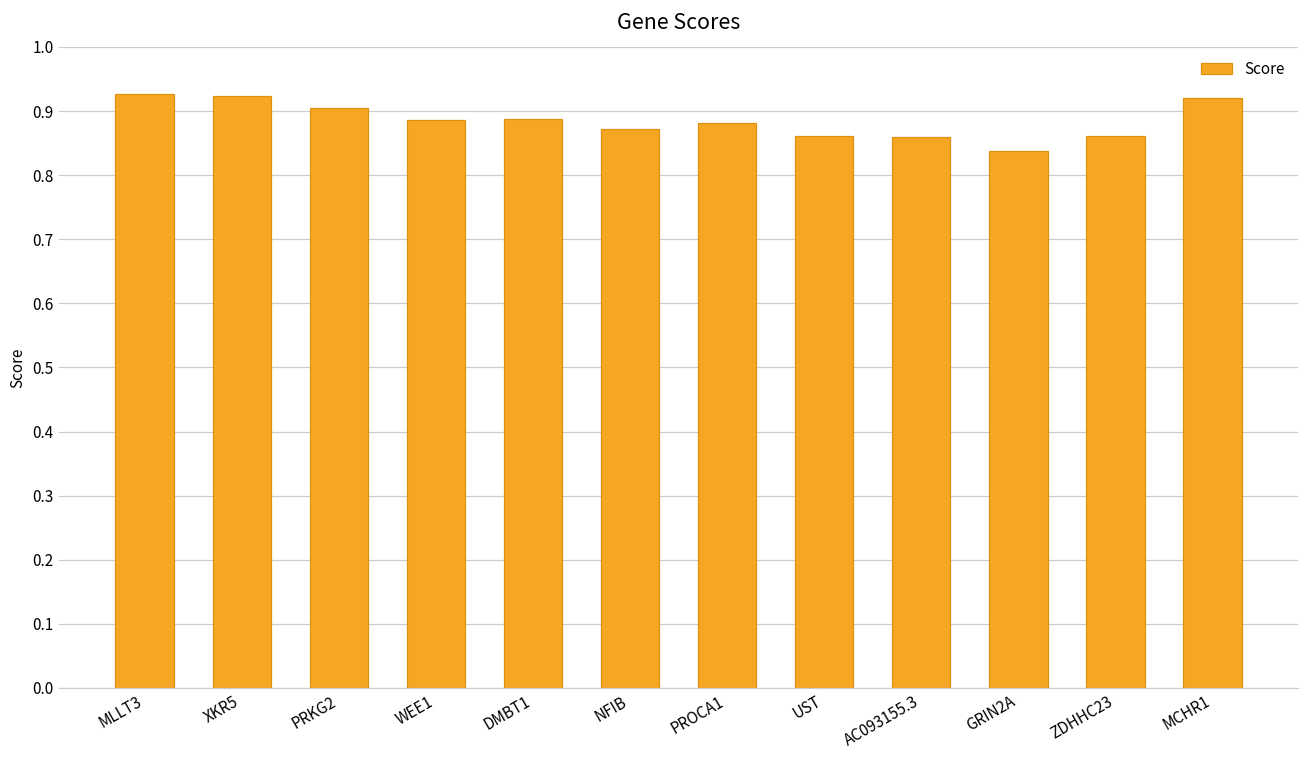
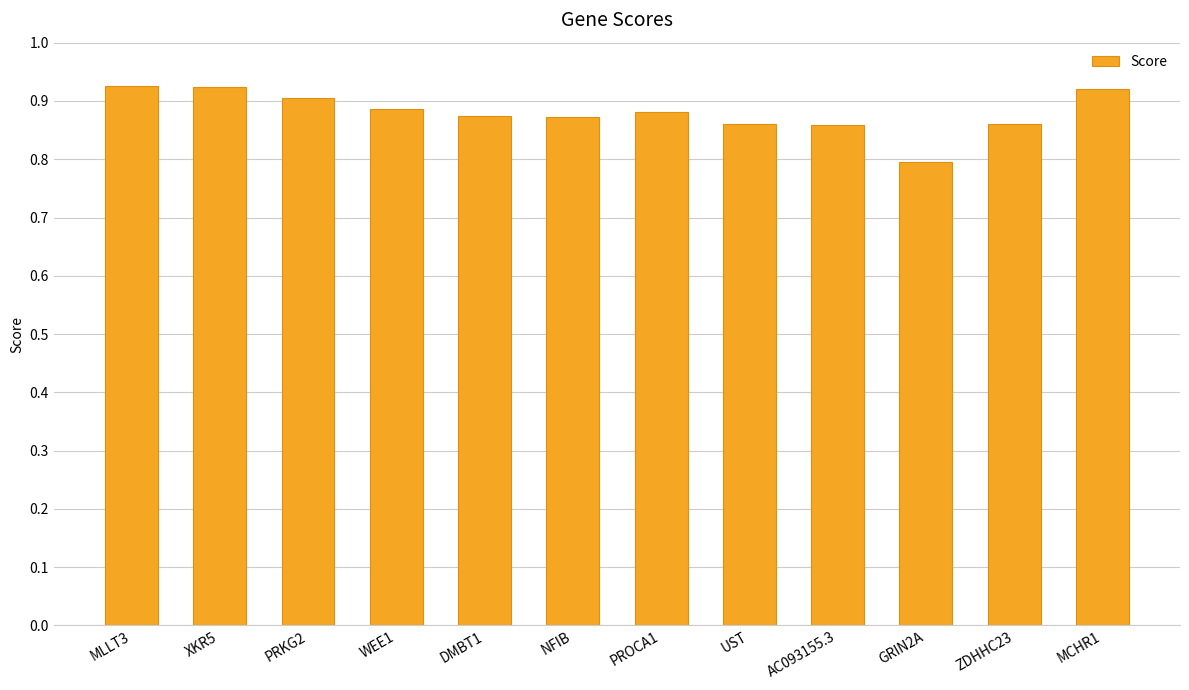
  {
    "MLLT3": 0.93,
    "XKR5": 0.92,
    "PRKG2": 0.91,
    "WEE1": 0.89,
-   "DMBT1": 0.89,
+   "DMBT1": 0.87,
    "NFIB": 0.87,
    "PROCA1": 0.88,
    "UST": 0.86,
    "AC093155.3": 0.86,
-   "GRIN2A": 0.84,
+   "GRIN2A": 0.80,
    "ZDHHC23": 0.86,
    "MCHR1": 0.92
  }
